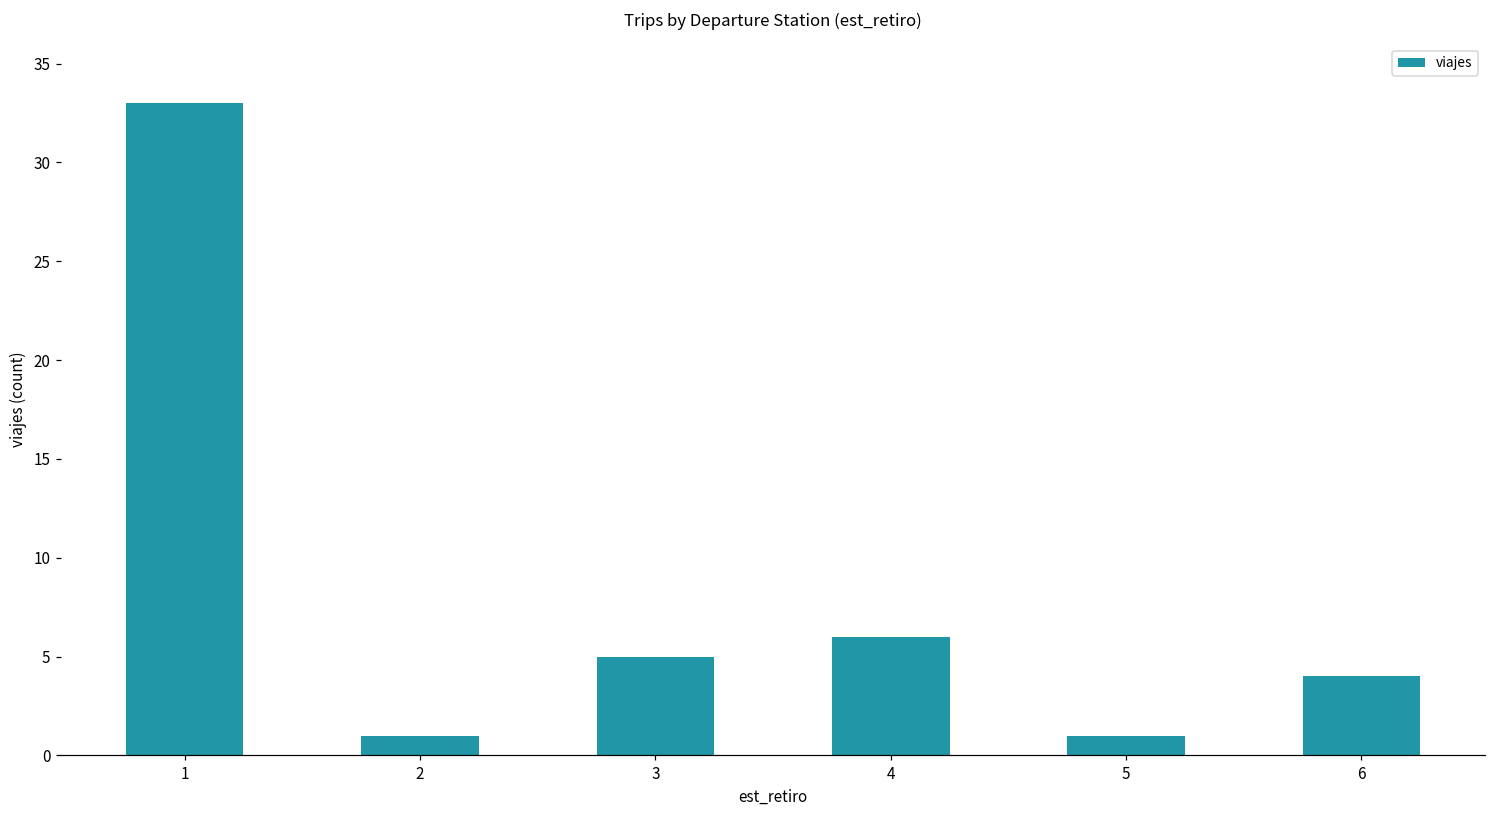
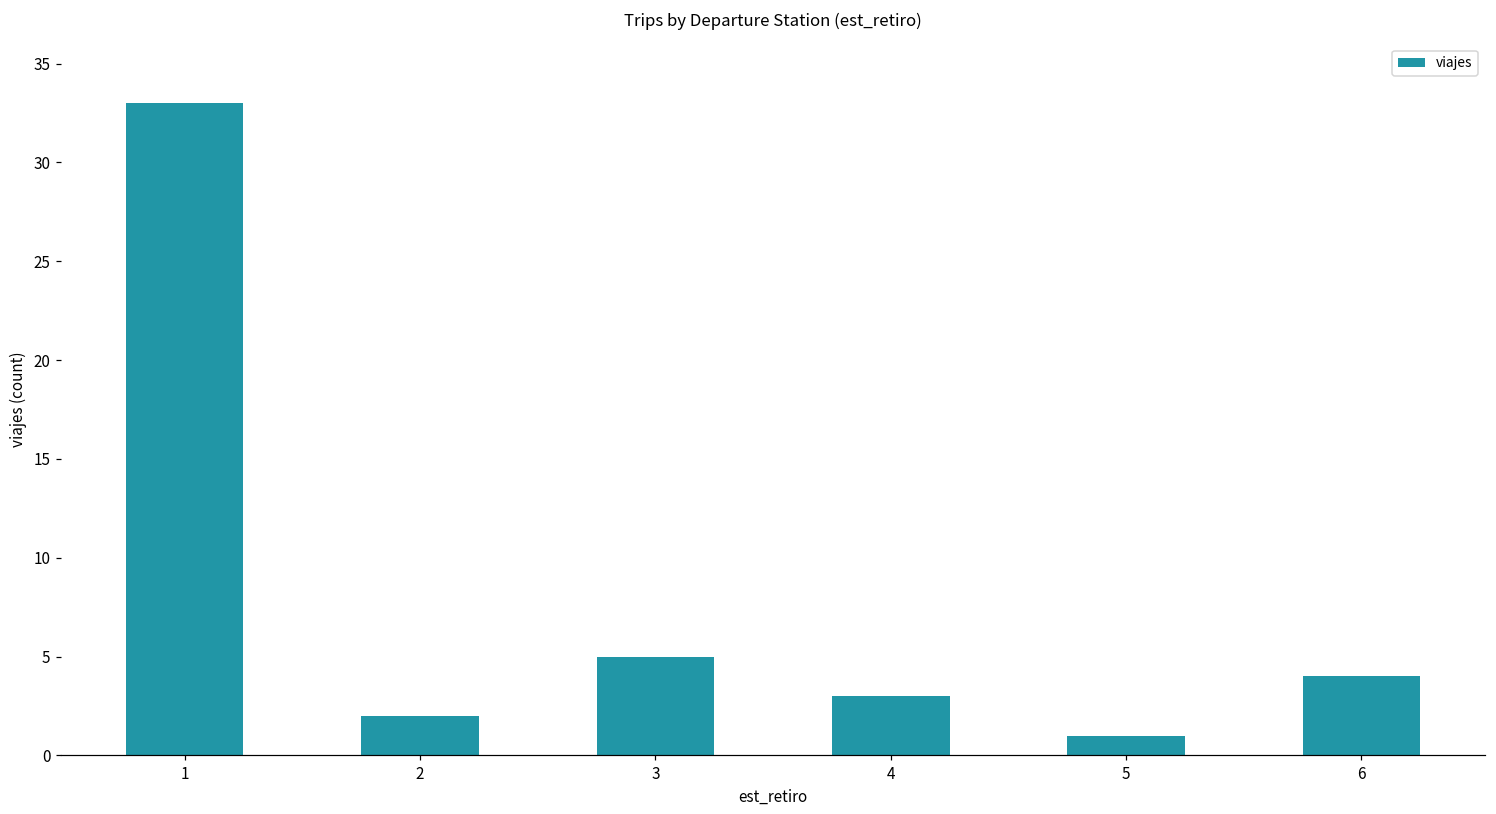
  {
    "1": 33,
-   "2": 1,
+   "2": 2,
    "3": 5,
-   "4": 6,
+   "4": 3,
    "5": 1,
    "6": 4
  }
